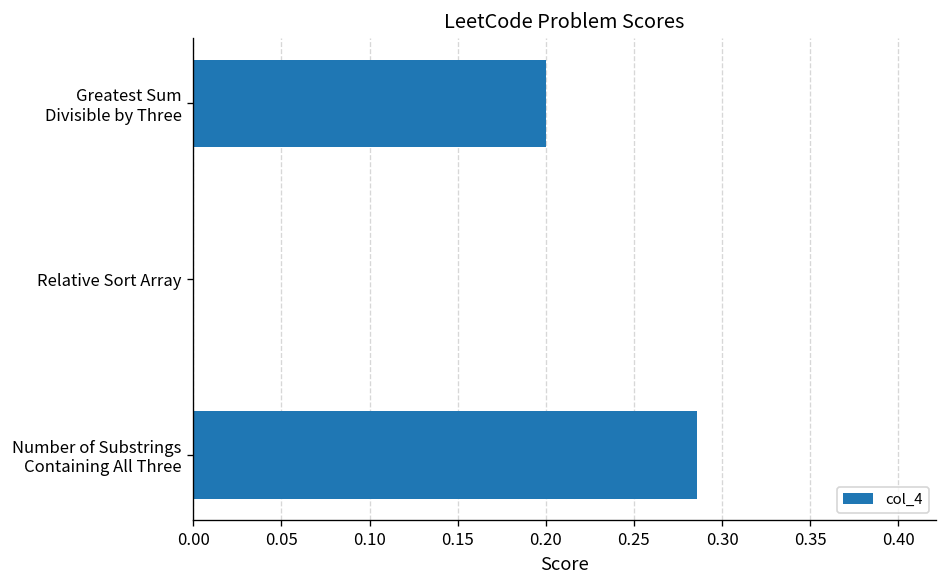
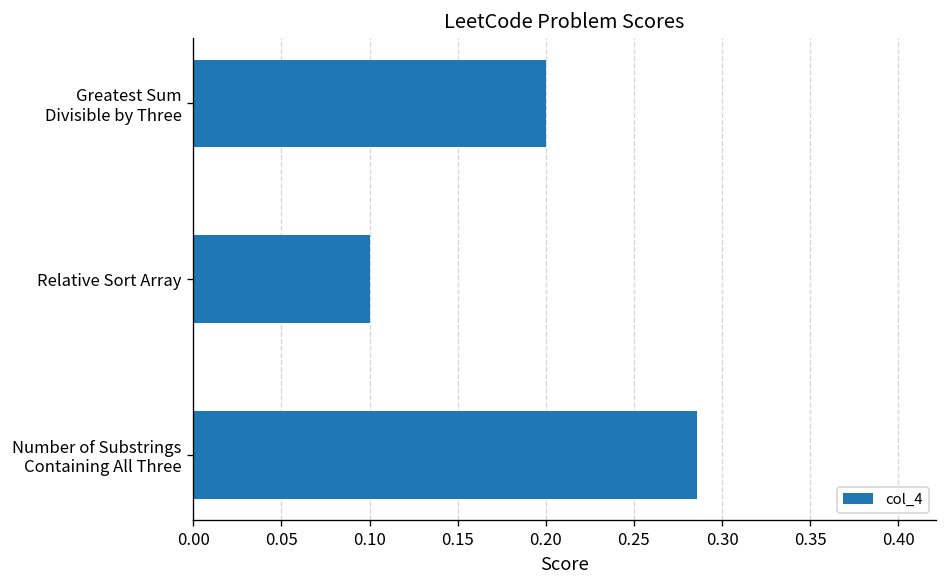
  {
    "Greatest Sum Divisible by Three": 0.2,
-   "Relative Sort Array": 0.0,
+   "Relative Sort Array": 0.1,
    "Number of Substrings Containing All Three": 0.286
  }
